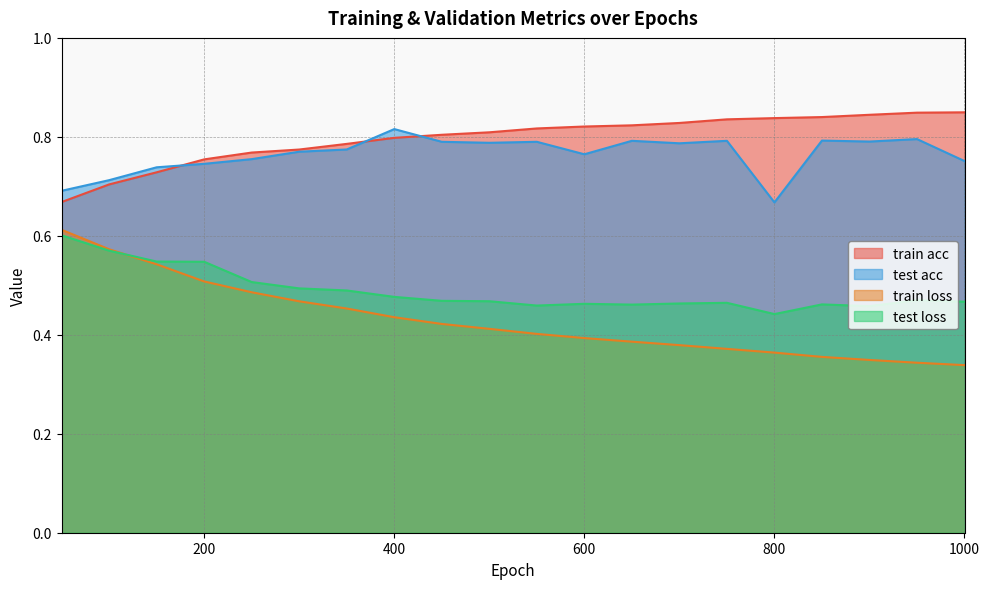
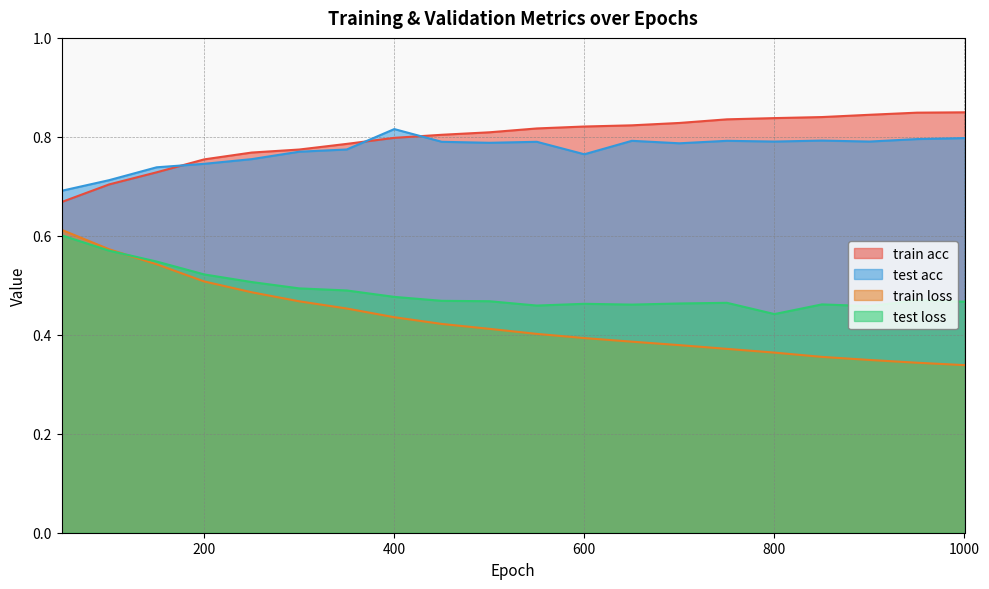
  {
    "test acc": {
      "200": 0.75,
      "400": 0.82,
      "600": 0.76,
-     "800": 0.67,
-     "1000": 0.75
+     "800": 0.79,
+     "1000": 0.80
    },
    "test loss": {
-     "200": 0.55,
+     "200": 0.52,
      "400": 0.48,
      "600": 0.46,
      "800": 0.44,
      "1000": 0.47
    }
  }
